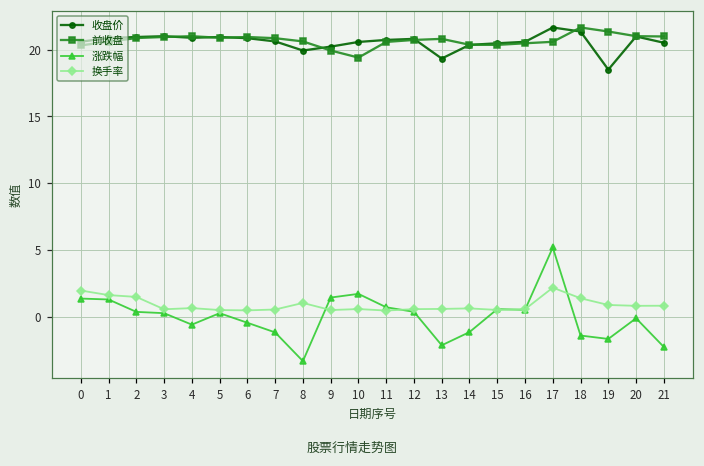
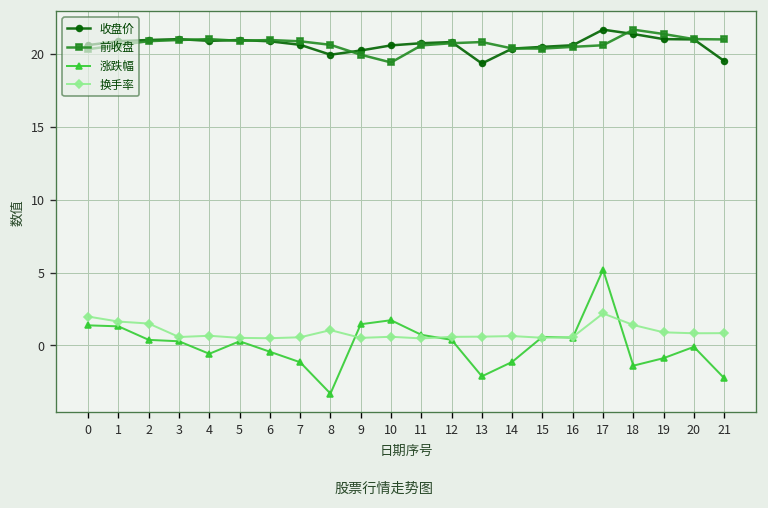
  {
    "收盘价": {
      "7": 20.6,
      "8": 19.9,
      "9": 20.2,
      "10": 20.6,
      "13": 19.3,
      "17": 21.7,
      "18": 21.4,
-     "19": 18.5,
-     "21": 20.5
+     "19": 21.0,
+     "21": 19.5
    },
    "前收盘": {
      "7": 20.9,
      "8": 20.6,
      "9": 19.9,
      "10": 19.4,
      "13": 20.8,
      "17": 20.6,
      "18": 21.7,
      "19": 21.4,
      "21": 21.0
    },
    "涨跌幅": {
      "0": 1.4,
      "1": 1.3,
      "2": 0.4,
      "3": 0.3,
      "4": -0.6,
      "5": 0.3,
      "6": -0.4,
      "7": -1.2,
      "8": -3.3,
      "9": 1.5,
      "10": 1.7,
      "11": 0.7,
      "13": -2.1,
      "14": -1.1,
      "17": 5.2,
      "18": -1.4,
-     "19": -1.6,
+     "19": -0.9,
      "20": -0.1,
      "21": -2.2
    },
    "换手率": {
      "0": 2.0,
      "1": 1.6,
      "2": 1.5,
      "3": 0.6,
      "4": 0.7,
      "5": 0.5,
      "6": 0.5,
      "7": 0.6,
      "8": 1.1,
      "9": 0.5,
      "10": 0.6,
      "11": 0.5,
      "13": 0.6,
      "14": 0.6,
      "17": 2.2,
      "18": 1.4,
      "19": 0.9,
      "20": 0.8,
      "21": 0.8
    }
  }
